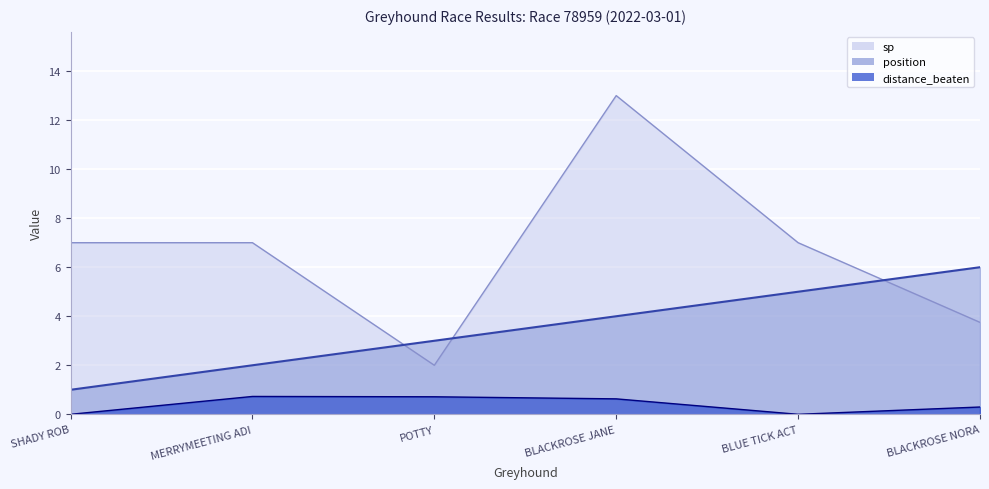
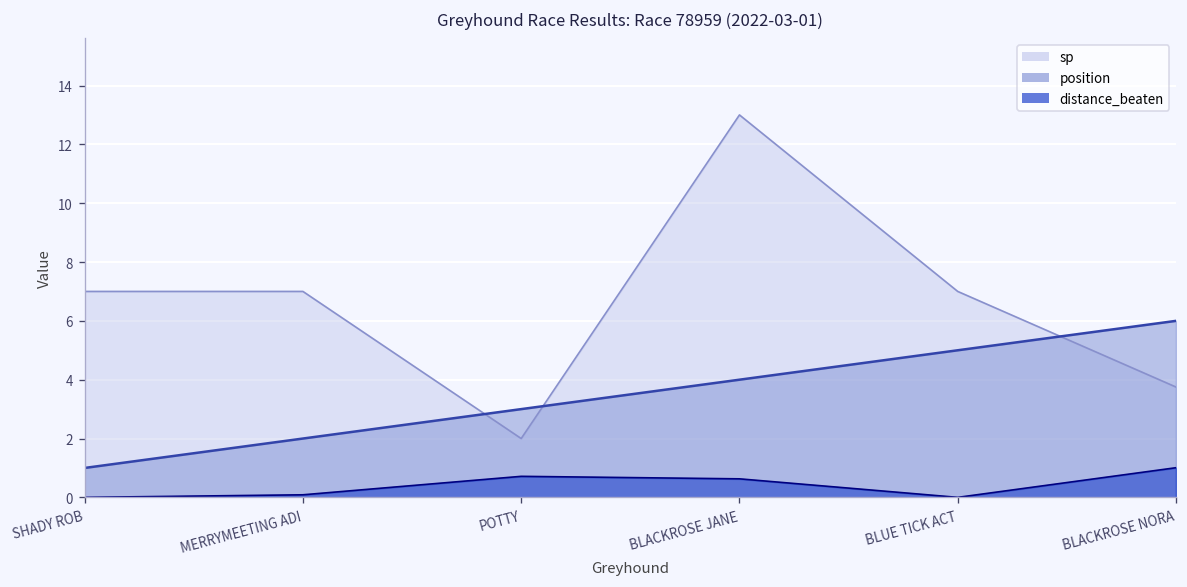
  {
    "distance_beaten": {
      "SHADY ROB": 0.0,
-     "MERRYMEETING ADI": 0.7,
+     "MERRYMEETING ADI": 0.1,
      "POTTY": 0.7,
      "BLACKROSE JANE": 0.6,
      "BLUE TICK ACT": 0.0,
-     "BLACKROSE NORA": 0.3
+     "BLACKROSE NORA": 1.0
    }
  }
